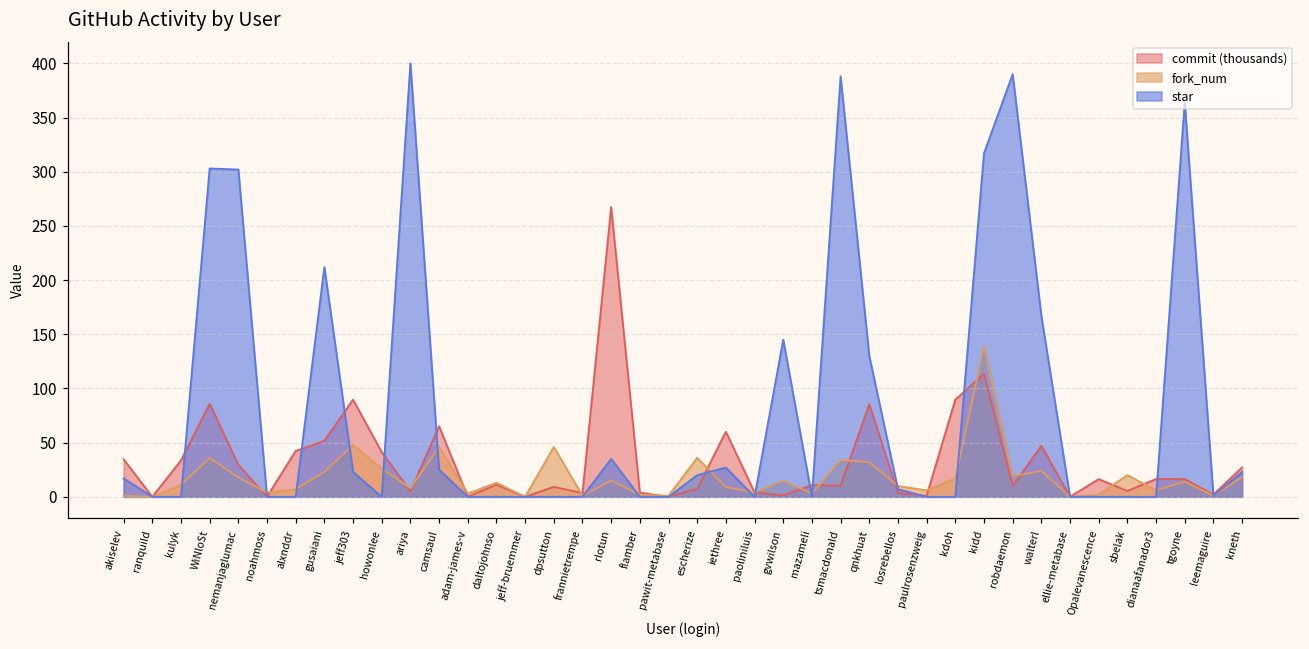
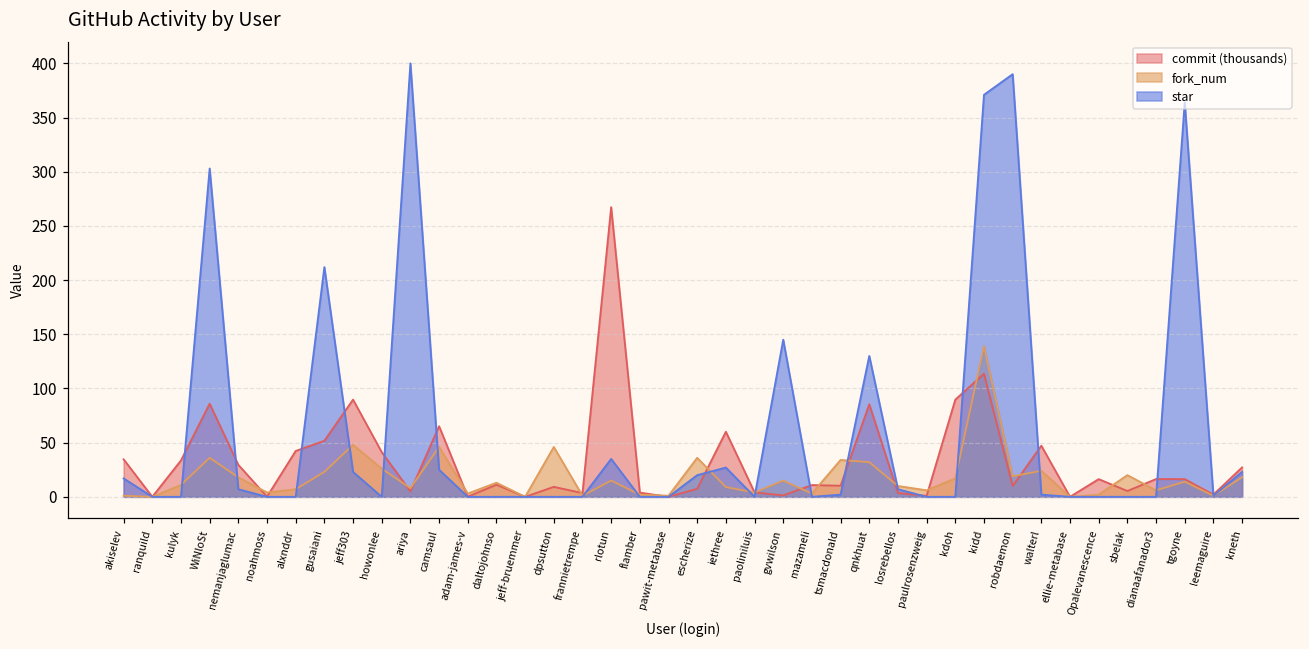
  {
    "star": {
      "akiselev": 20,
      "kulyk": 0,
      "WiNloSt": 300,
-     "nemanjaglumac": 300,
+     "nemanjaglumac": 10,
      "alxnddr": 0,
      "gusaiani": 210,
      "jeff303": 20,
      "howonlee": 0,
      "ariya": 400,
      "camsaul": 30,
      "daltojohnso": 0,
      "dpsutton": 0,
      "rlotun": 40,
      "escherize": 20,
      "iethree": 30,
      "paoliniluis": 0,
      "gvwilson": 150,
      "mazameli": 0,
-     "tsmacdonald": 390,
+     "tsmacdonald": 0,
      "qnkhuat": 130,
      "losrebellos": 10,
      "kdoh": 0,
-     "kidd": 320,
+     "kidd": 370,
      "robdaemon": 390,
-     "walterl": 170,
+     "walterl": 0,
      "sbelak": 0,
      "dianaafanador3": 0,
      "kneth": 20
    }
  }
